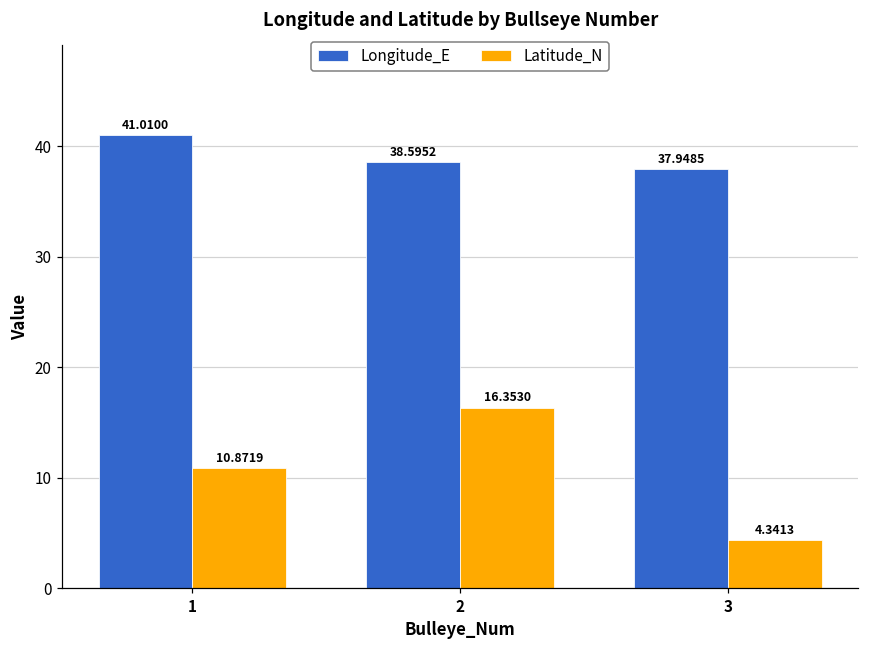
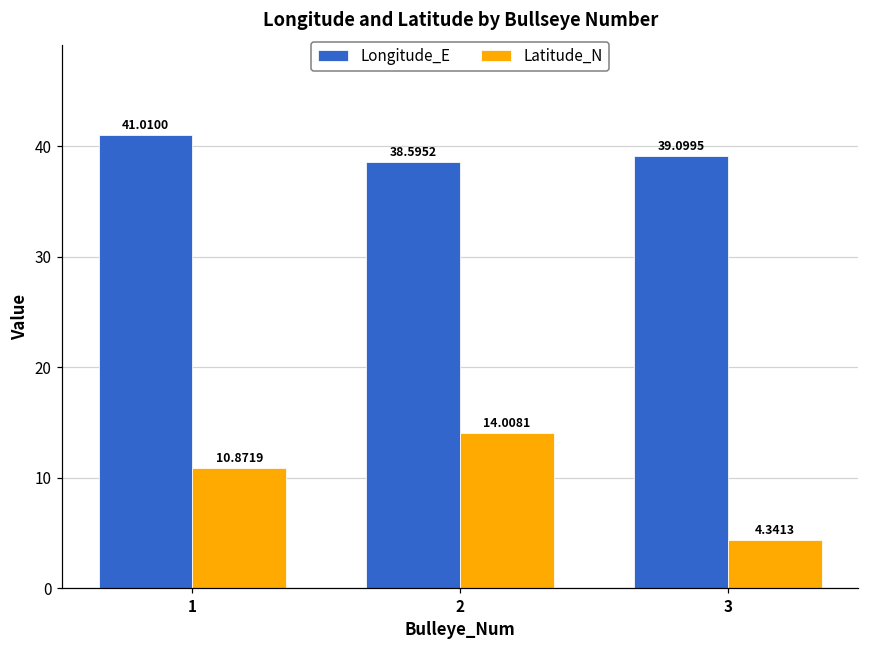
  {
    "Longitude_E": {
      "1": 41.0100,
      "2": 38.5952,
-     "3": 37.9485
+     "3": 39.0995
    },
    "Latitude_N": {
      "1": 10.8719,
-     "2": 16.3530,
+     "2": 14.0081,
      "3": 4.3413
    }
  }
